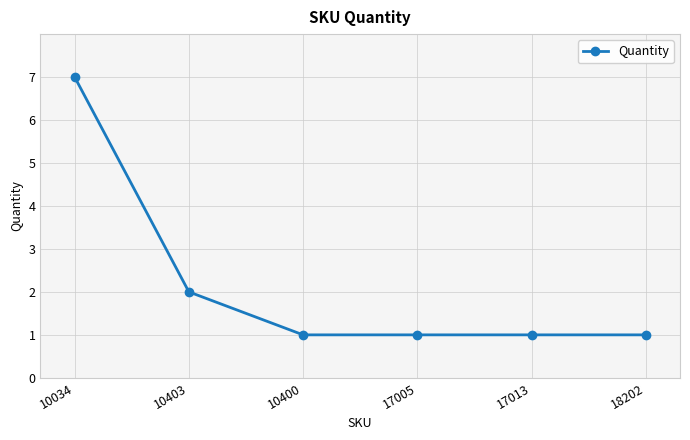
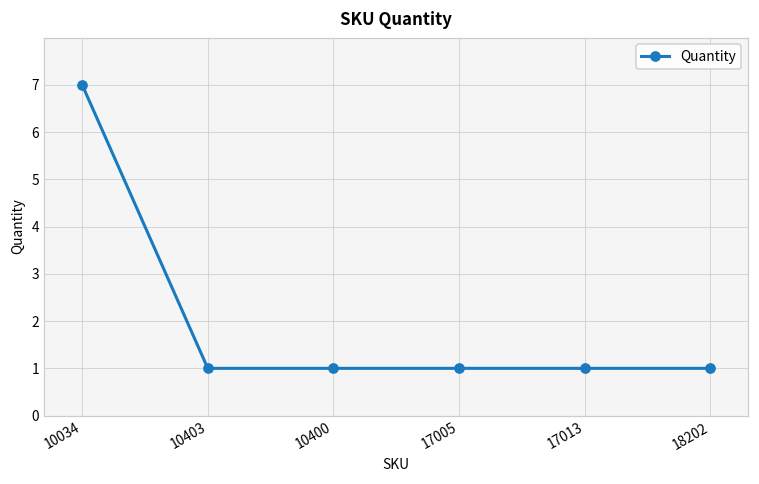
  {
    "10034": 7,
-   "10403": 2,
+   "10403": 1,
    "10400": 1,
    "17005": 1,
    "17013": 1,
    "18202": 1
  }
